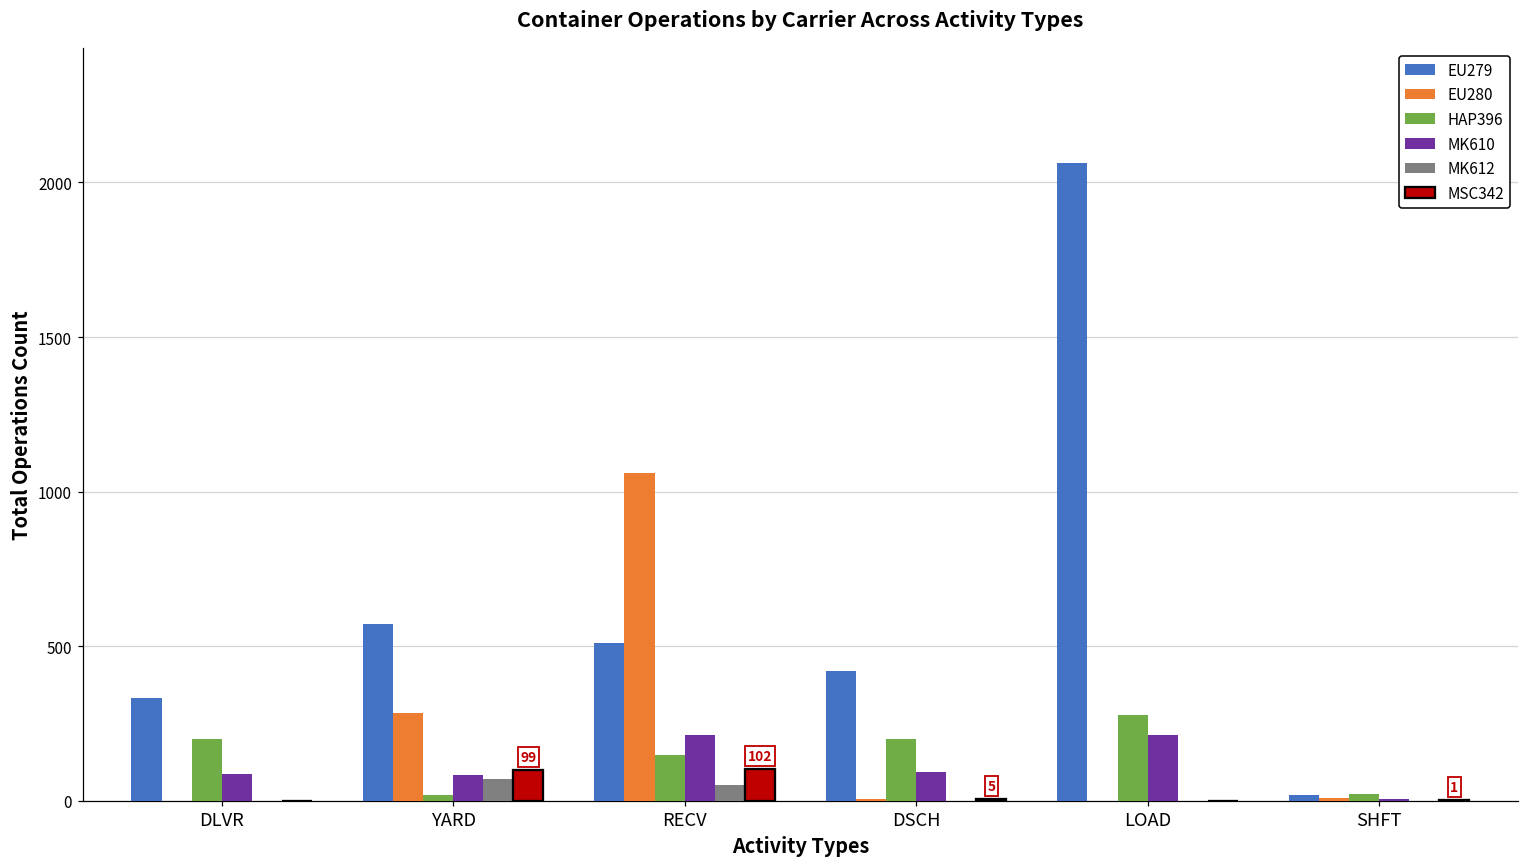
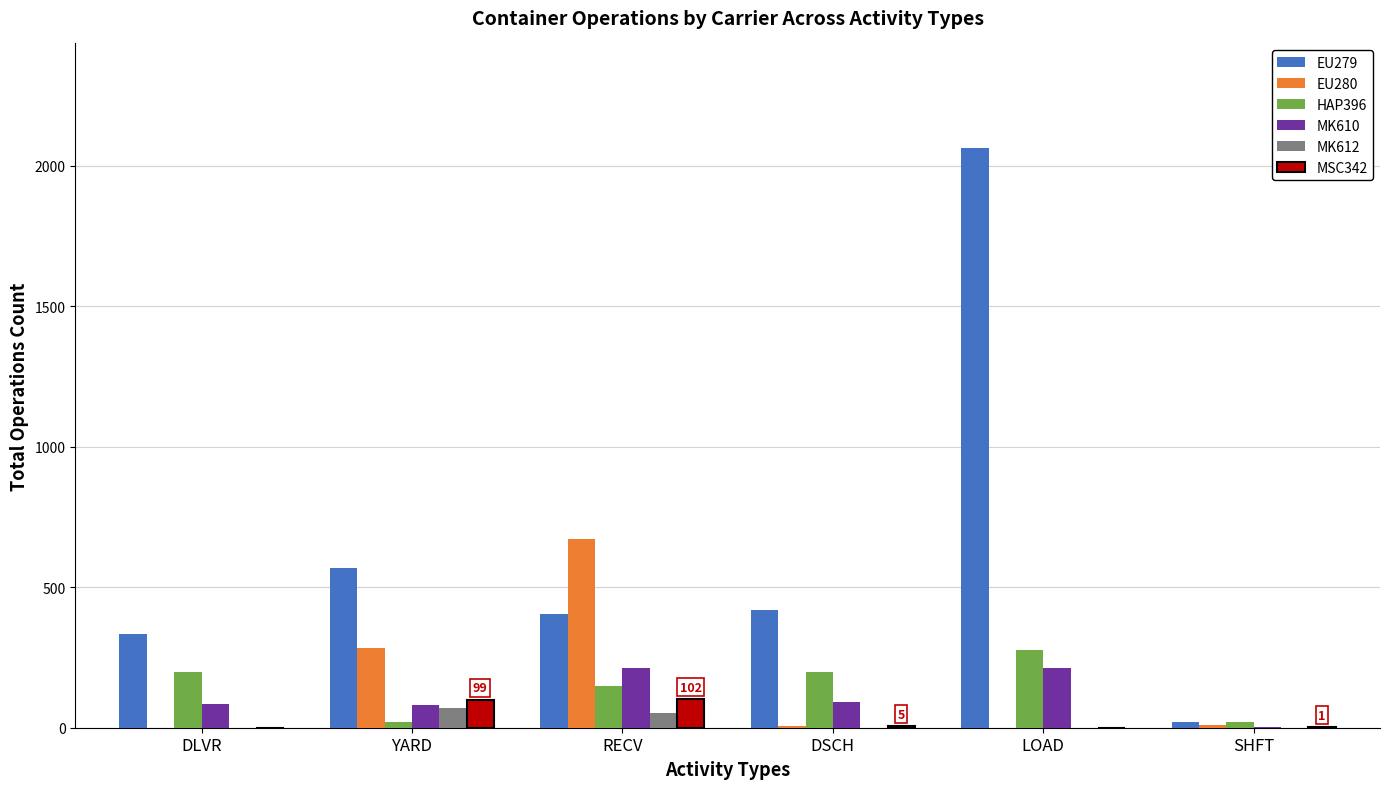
  {
    "EU279": {
      "DLVR": 330,
      "YARD": 570,
-     "RECV": 510,
+     "RECV": 410,
      "DSCH": 420,
      "LOAD": 2060,
      "SHFT": 20
    },
    "EU280": {
      "DLVR": 0,
      "YARD": 280,
-     "RECV": 1060,
+     "RECV": 670,
      "LOAD": 0
    },
    "HAP396": {
      "DLVR": 200,
      "YARD": 20,
      "RECV": 150,
      "DSCH": 200,
      "LOAD": 280,
      "SHFT": 20
    },
    "MK610": {
      "DLVR": 90,
      "YARD": 80,
      "RECV": 210,
      "DSCH": 90,
      "LOAD": 210
    },
    "MK612": {
      "DLVR": 0,
      "YARD": 70,
      "RECV": 50,
      "DSCH": 0,
      "LOAD": 0,
      "SHFT": 0
    },
    "MSC342": {
      "DLVR": 0,
      "LOAD": 0
    }
  }
